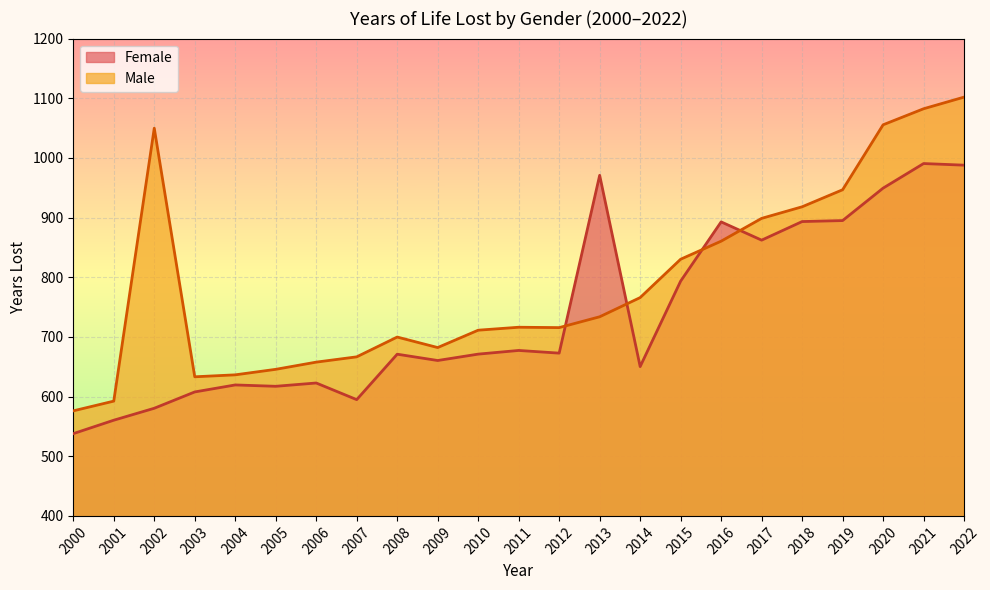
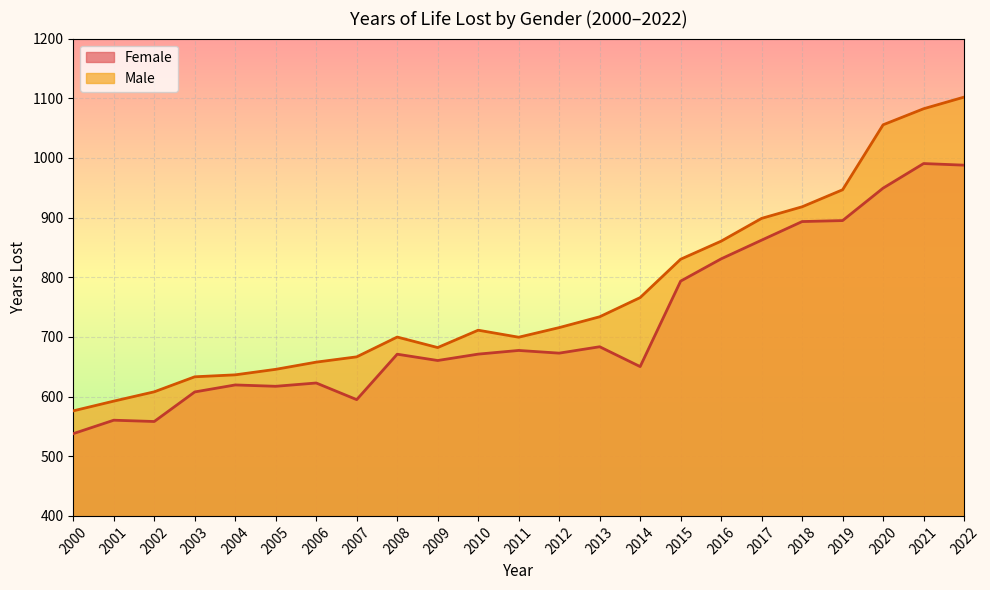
  {
    "Female": {
      "2000": 540,
      "2001": 560,
-     "2002": 580,
+     "2002": 560,
      "2003": 610,
      "2004": 620,
      "2005": 620,
      "2006": 620,
      "2007": 590,
      "2008": 670,
      "2009": 660,
      "2010": 670,
      "2011": 680,
      "2012": 670,
-     "2013": 970,
+     "2013": 680,
      "2014": 650,
      "2015": 790,
-     "2016": 890,
+     "2016": 830,
      "2017": 860,
      "2018": 890,
      "2019": 890,
      "2020": 950,
      "2021": 990,
      "2022": 990
    },
    "Male": {
      "2000": 580,
      "2001": 590,
-     "2002": 1050,
+     "2002": 610,
      "2003": 630,
      "2004": 640,
      "2005": 650,
      "2006": 660,
      "2007": 670,
      "2008": 700,
      "2009": 680,
      "2010": 710,
-     "2011": 720,
+     "2011": 700,
      "2012": 720,
      "2013": 730,
      "2014": 770,
      "2015": 830,
      "2016": 860,
      "2017": 900,
      "2018": 920,
      "2019": 950,
      "2020": 1060,
      "2021": 1080,
      "2022": 1100
    }
  }
